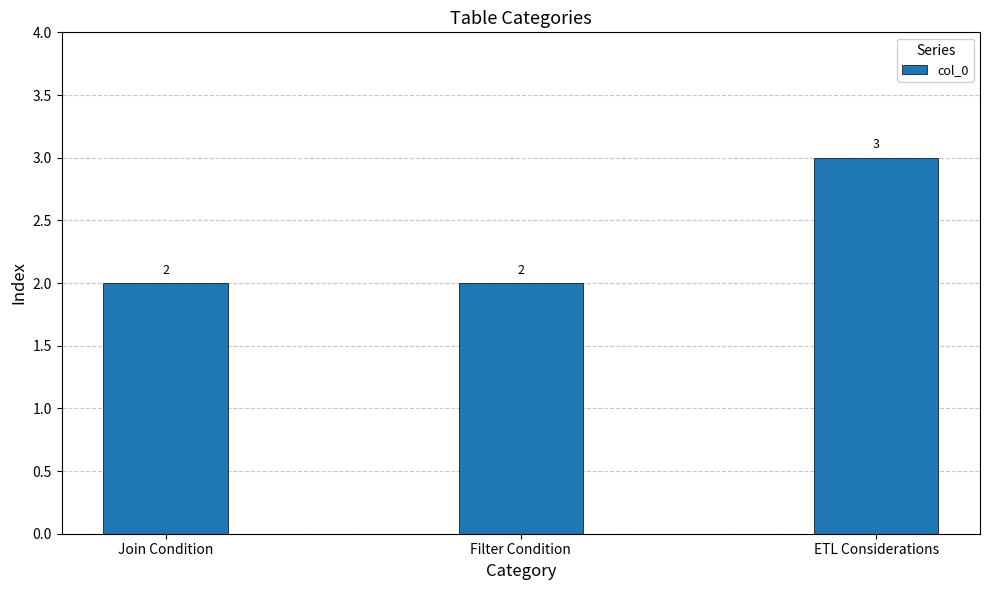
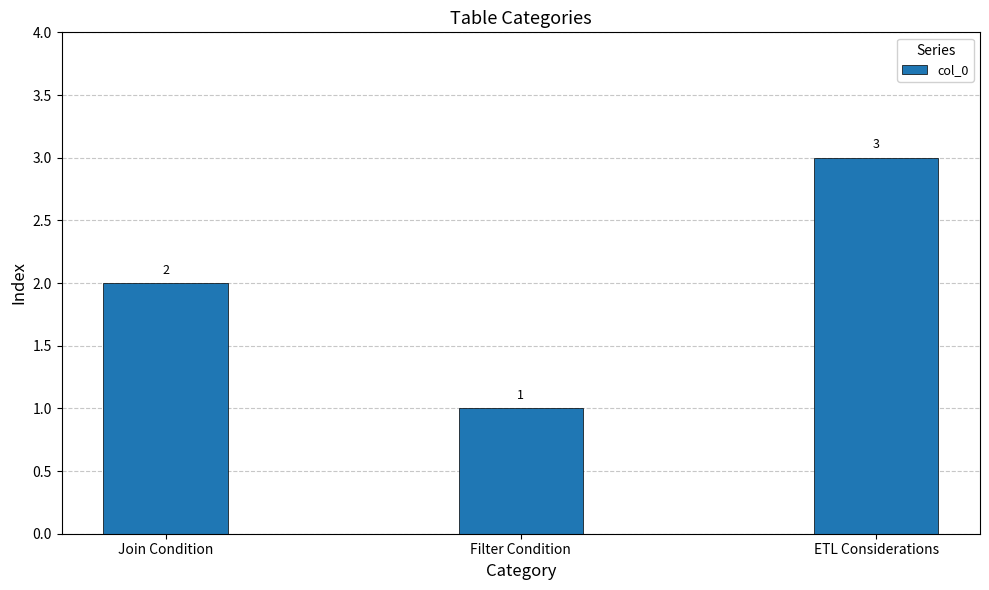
  {
    "Join Condition": 2,
-   "Filter Condition": 2,
+   "Filter Condition": 1,
    "ETL Considerations": 3
  }
